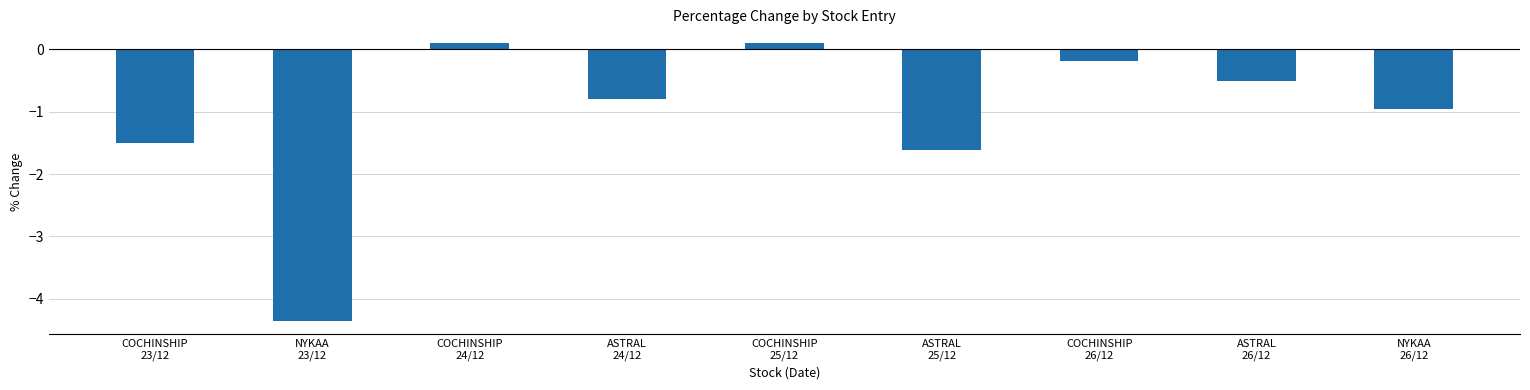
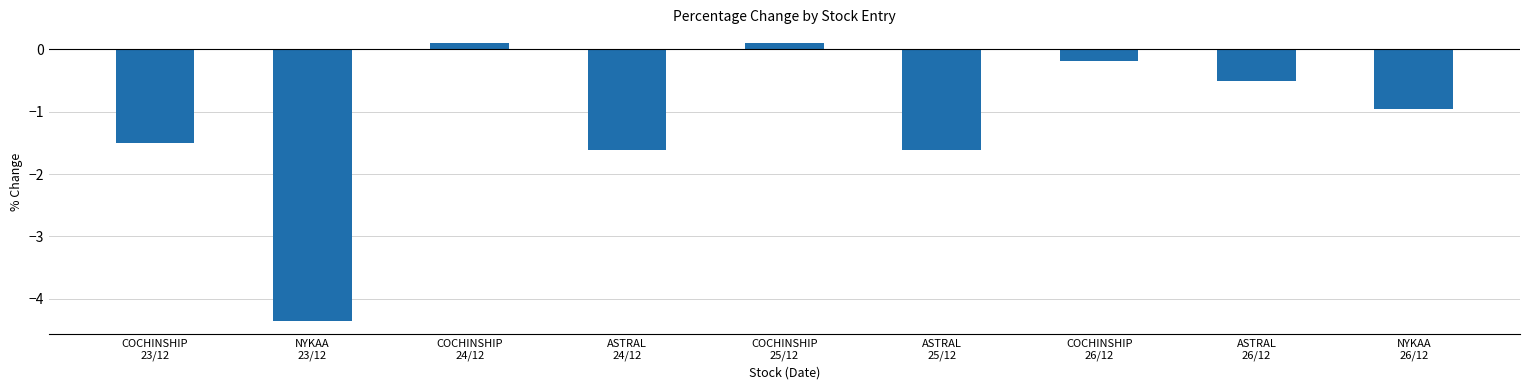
  {
    "COCHINSHIP 23/12": -1.5,
    "NYKAA 23/12": -4.4,
    "COCHINSHIP 24/12": 0.1,
-   "ASTRAL 24/12": -0.8,
+   "ASTRAL 24/12": -1.6,
    "COCHINSHIP 25/12": 0.1,
    "ASTRAL 25/12": -1.6,
    "COCHINSHIP 26/12": -0.2,
    "ASTRAL 26/12": -0.5,
    "NYKAA 26/12": -1.0
  }
